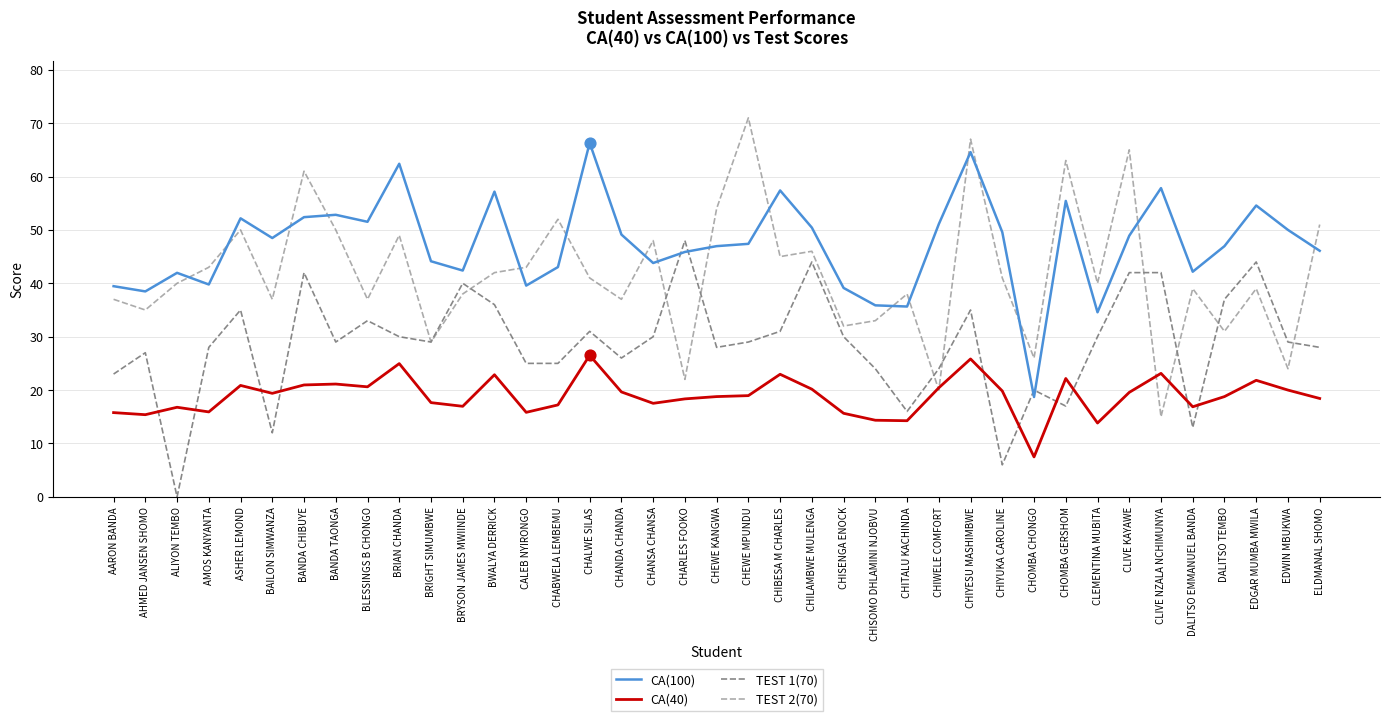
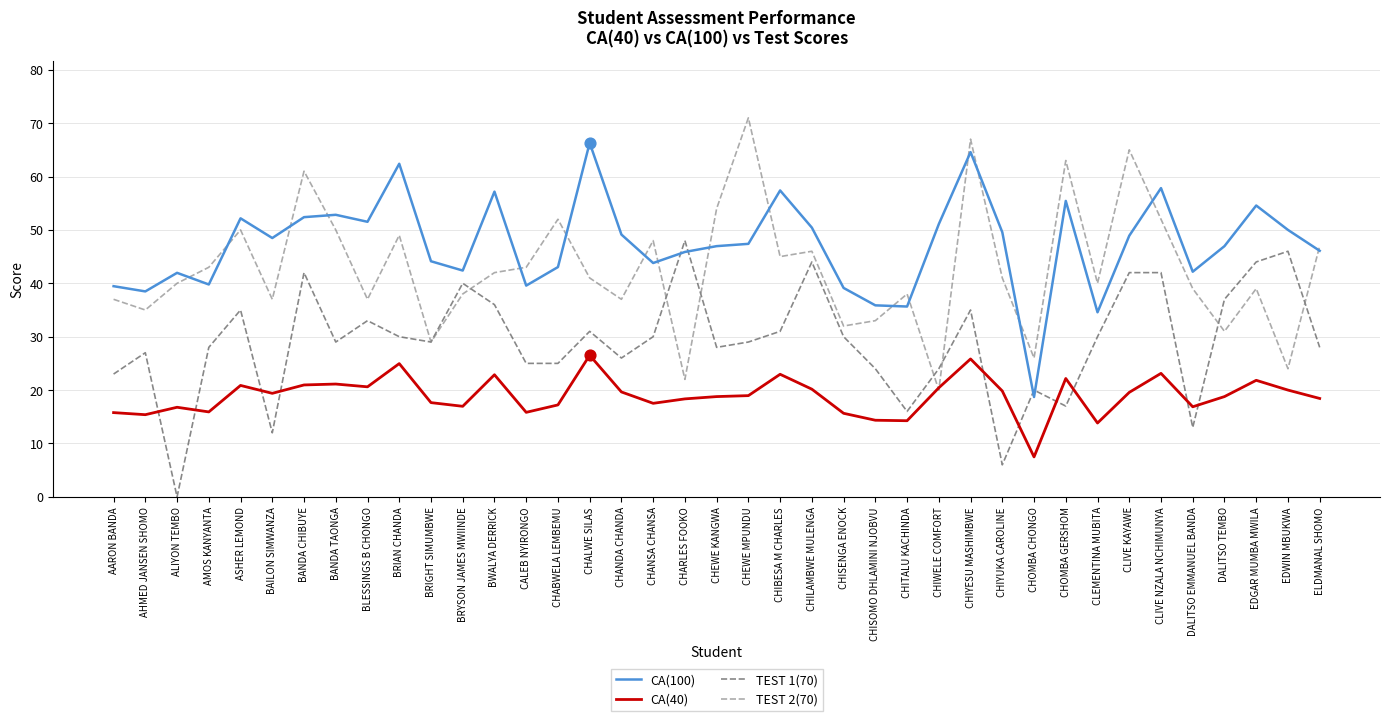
  {
    "TEST 1(70)": {
      "AARON BANDA": 23,
      "AHMED JANSEN SHOMO": 27,
      "ALIYON TEMBO": 0,
      "AMOS KANYANTA": 28,
      "ASHER LEMOND": 35,
      "BAILON SIMWANZA": 12,
      "BANDA CHIBUYE": 42,
      "BANDA TAONGA": 29,
      "BLESSINGS B CHONGO": 33,
      "BRIAN CHANDA": 30,
      "BRYSON JAMES MWIINDE": 40,
      "BWALYA DERRICK": 36,
      "CALEB NYIRONGO": 25,
      "CHABWELA LEMBEMU": 25,
      "CHALWE SILAS": 31,
      "CHANDA CHANDA": 26,
      "CHANSA CHANSA": 30,
      "CHARLES FOOKO": 48,
      "CHEWE KANGWA": 28,
      "CHEWE MPUNDU": 29,
      "CHIBESA M CHARLES": 31,
      "CHILAMBWE MULENGA": 44,
      "CHISENGA ENOCK": 30,
      "CHISOMO DHLAMINI NJOBVU": 24,
      "CHITALU KACHINDA": 16,
      "CHIWELE COMFORT": 24,
      "CHIYESU MASHIMBWE": 35,
      "CHIYUKA CAROLINE": 6,
      "CHOMBA CHONGO": 20,
      "CHOMBA GERSHOM": 17,
      "CLEMENTINA MUBITA": 30,
      "CLIVE KAYAWE": 42,
      "CLIVE NZALA NCHIMUNYA": 42,
      "DALITSO EMMANUEL BANDA": 13,
      "DALITSO TEMBO": 37,
      "EDGAR MUMBA MWILA": 44,
-     "EDWIN MBUKWA": 29,
+     "EDWIN MBUKWA": 46,
      "ELDMANAL SHOMO": 28
    },
    "TEST 2(70)": {
      "AARON BANDA": 37,
      "AHMED JANSEN SHOMO": 35,
      "ALIYON TEMBO": 40,
      "AMOS KANYANTA": 43,
      "ASHER LEMOND": 50,
      "BAILON SIMWANZA": 37,
      "BANDA CHIBUYE": 61,
      "BANDA TAONGA": 50,
      "BLESSINGS B CHONGO": 37,
      "BRIAN CHANDA": 49,
      "BRYSON JAMES MWIINDE": 38,
      "BWALYA DERRICK": 42,
      "CALEB NYIRONGO": 43,
      "CHABWELA LEMBEMU": 52,
      "CHALWE SILAS": 41,
      "CHANDA CHANDA": 37,
      "CHANSA CHANSA": 48,
      "CHARLES FOOKO": 22,
      "CHEWE KANGWA": 54,
      "CHEWE MPUNDU": 71,
      "CHIBESA M CHARLES": 45,
      "CHILAMBWE MULENGA": 46,
      "CHISENGA ENOCK": 32,
      "CHISOMO DHLAMINI NJOBVU": 33,
      "CHITALU KACHINDA": 38,
      "CHIYESU MASHIMBWE": 67,
      "CHIYUKA CAROLINE": 41,
      "CHOMBA CHONGO": 26,
      "CHOMBA GERSHOM": 63,
      "CLEMENTINA MUBITA": 40,
      "CLIVE KAYAWE": 65,
-     "CLIVE NZALA NCHIMUNYA": 15,
+     "CLIVE NZALA NCHIMUNYA": 52,
      "DALITSO EMMANUEL BANDA": 39,
      "DALITSO TEMBO": 31,
      "EDGAR MUMBA MWILA": 39,
      "EDWIN MBUKWA": 24,
-     "ELDMANAL SHOMO": 51
+     "ELDMANAL SHOMO": 47
    }
  }
